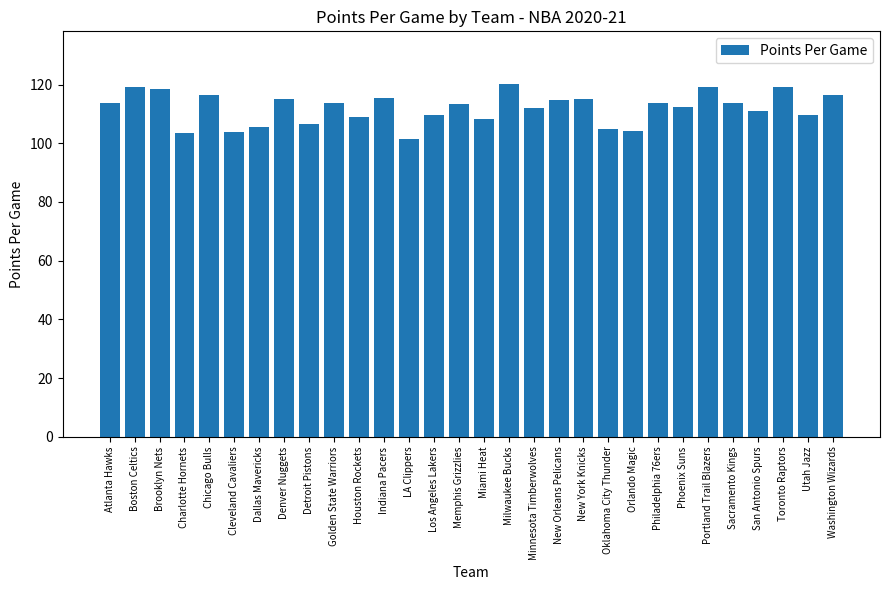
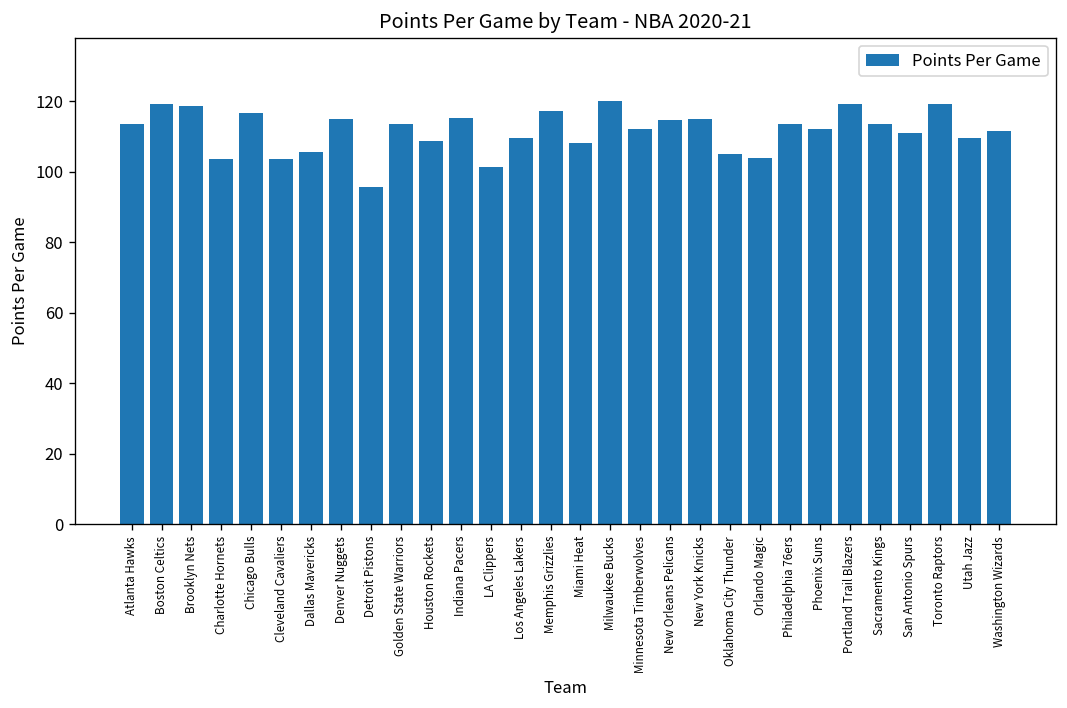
  {
    "Atlanta Hawks": 114,
    "Boston Celtics": 119,
    "Brooklyn Nets": 119,
    "Charlotte Hornets": 104,
    "Chicago Bulls": 117,
    "Cleveland Cavaliers": 104,
    "Dallas Mavericks": 106,
    "Denver Nuggets": 115,
-   "Detroit Pistons": 107,
+   "Detroit Pistons": 96,
    "Golden State Warriors": 114,
    "Houston Rockets": 109,
    "Indiana Pacers": 115,
    "LA Clippers": 101,
    "Los Angeles Lakers": 110,
-   "Memphis Grizzlies": 113,
+   "Memphis Grizzlies": 117,
    "Miami Heat": 108,
    "Milwaukee Bucks": 120,
    "Minnesota Timberwolves": 112,
    "New Orleans Pelicans": 115,
    "New York Knicks": 115,
    "Oklahoma City Thunder": 105,
    "Orlando Magic": 104,
    "Philadelphia 76ers": 114,
    "Phoenix Suns": 112,
    "Portland Trail Blazers": 119,
    "Sacramento Kings": 114,
    "San Antonio Spurs": 111,
    "Toronto Raptors": 119,
    "Utah Jazz": 110,
-   "Washington Wizards": 117
+   "Washington Wizards": 112
  }
